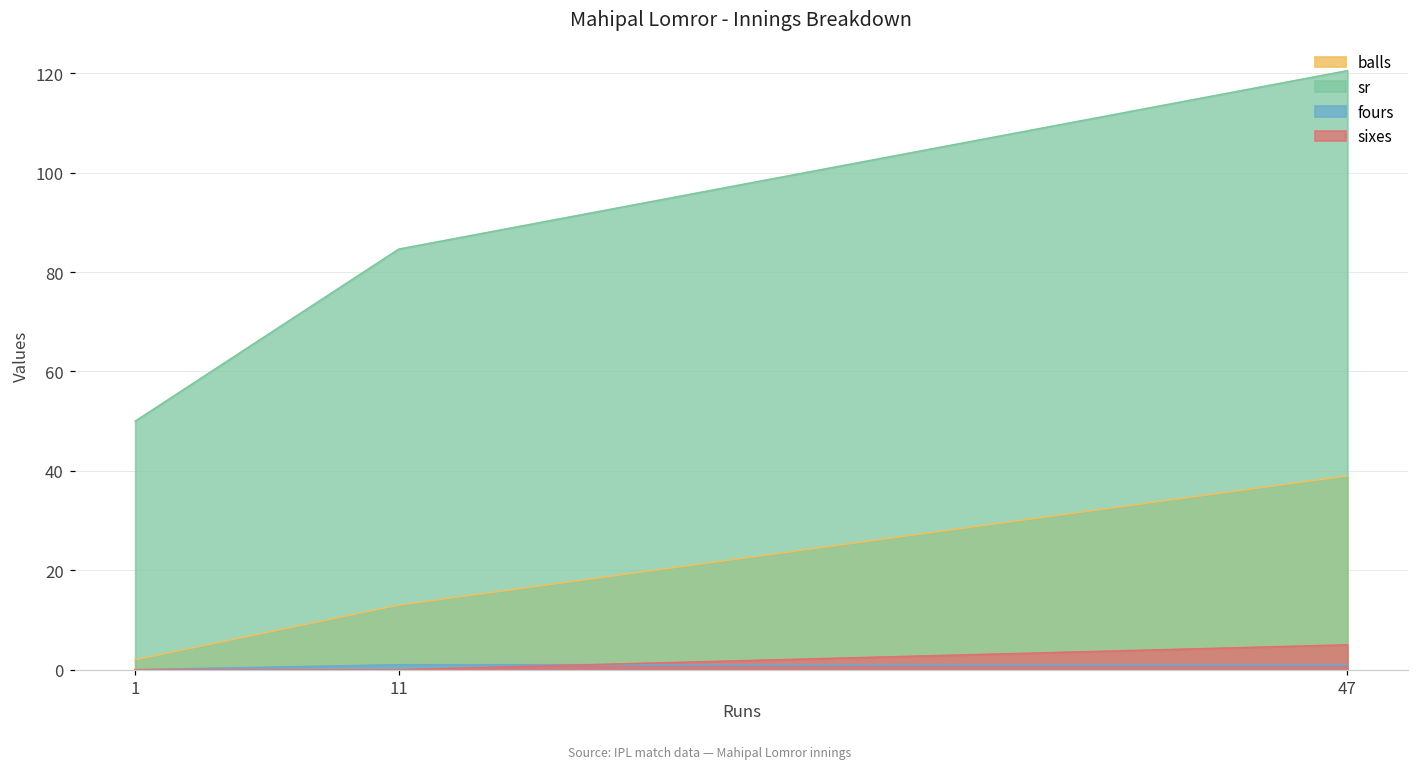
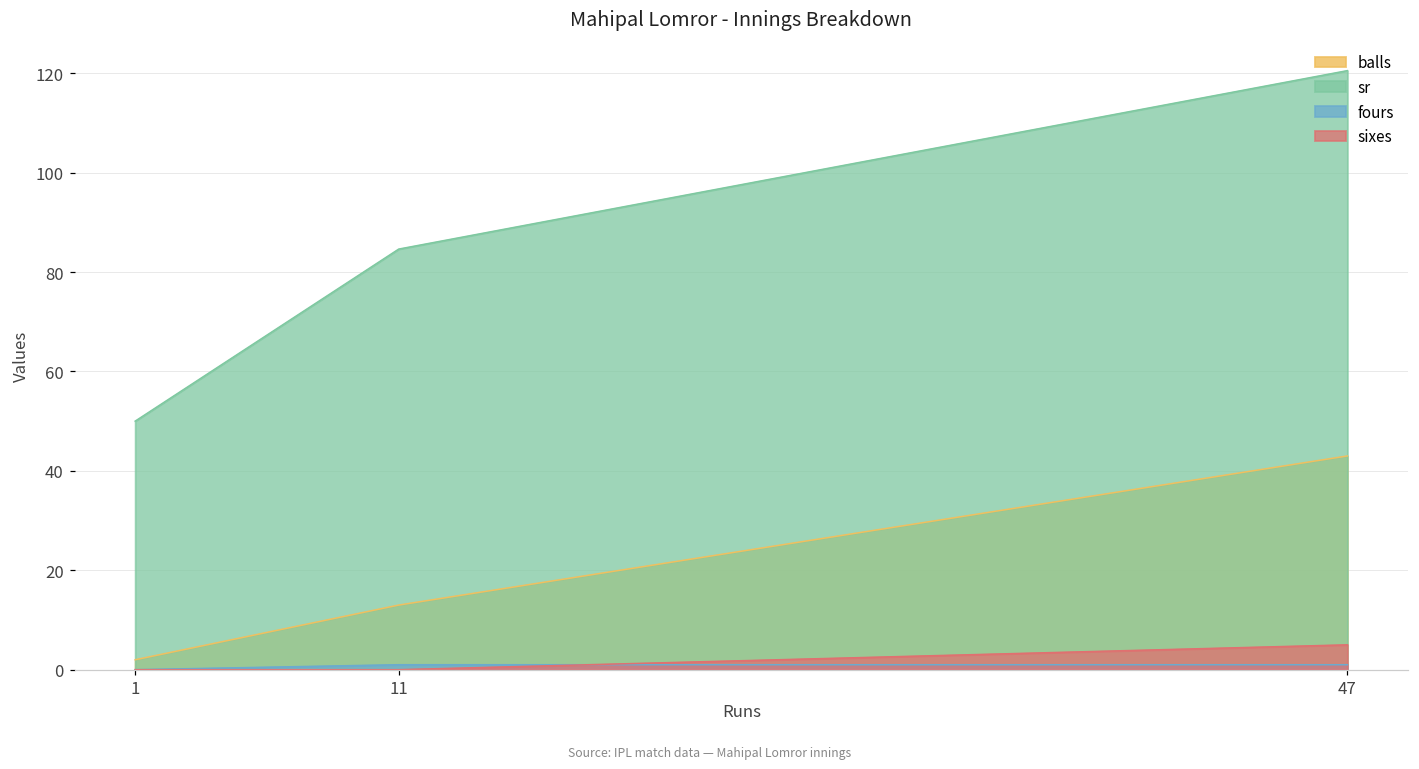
  {
    "balls": {
      "1": 2,
      "11": 13,
-     "47": 39
+     "47": 43
    },
    "sixes": {
      "11": 0,
      "47": 5
    }
  }
